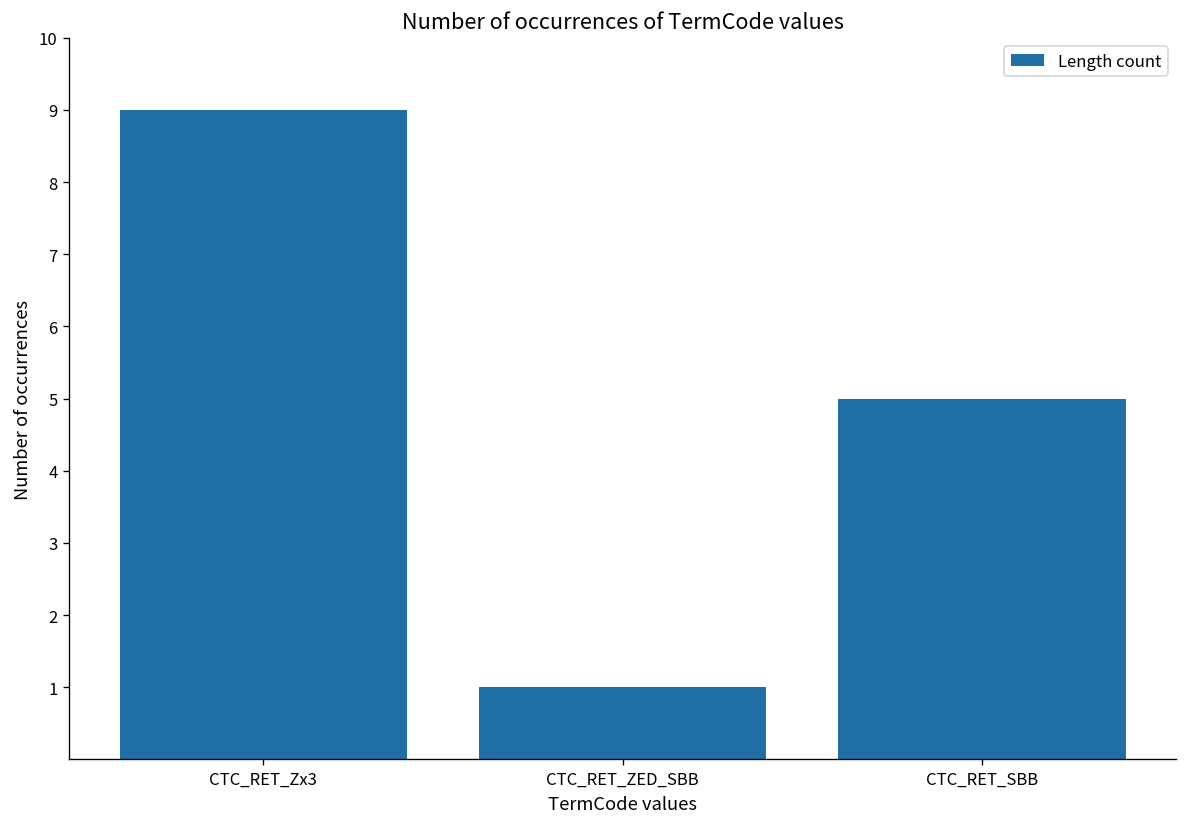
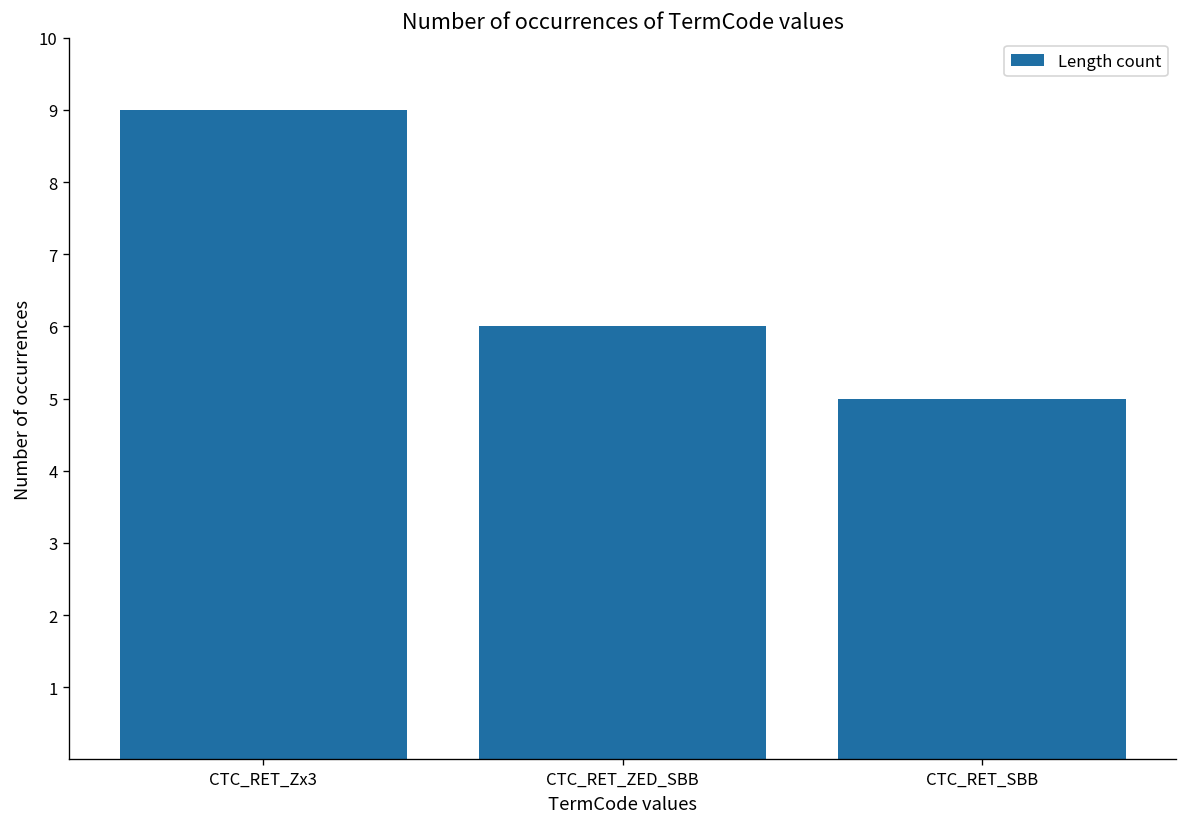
  {
    "CTC_RET_Zx3": 9,
-   "CTC_RET_ZED_SBB": 1,
+   "CTC_RET_ZED_SBB": 6,
    "CTC_RET_SBB": 5
  }
